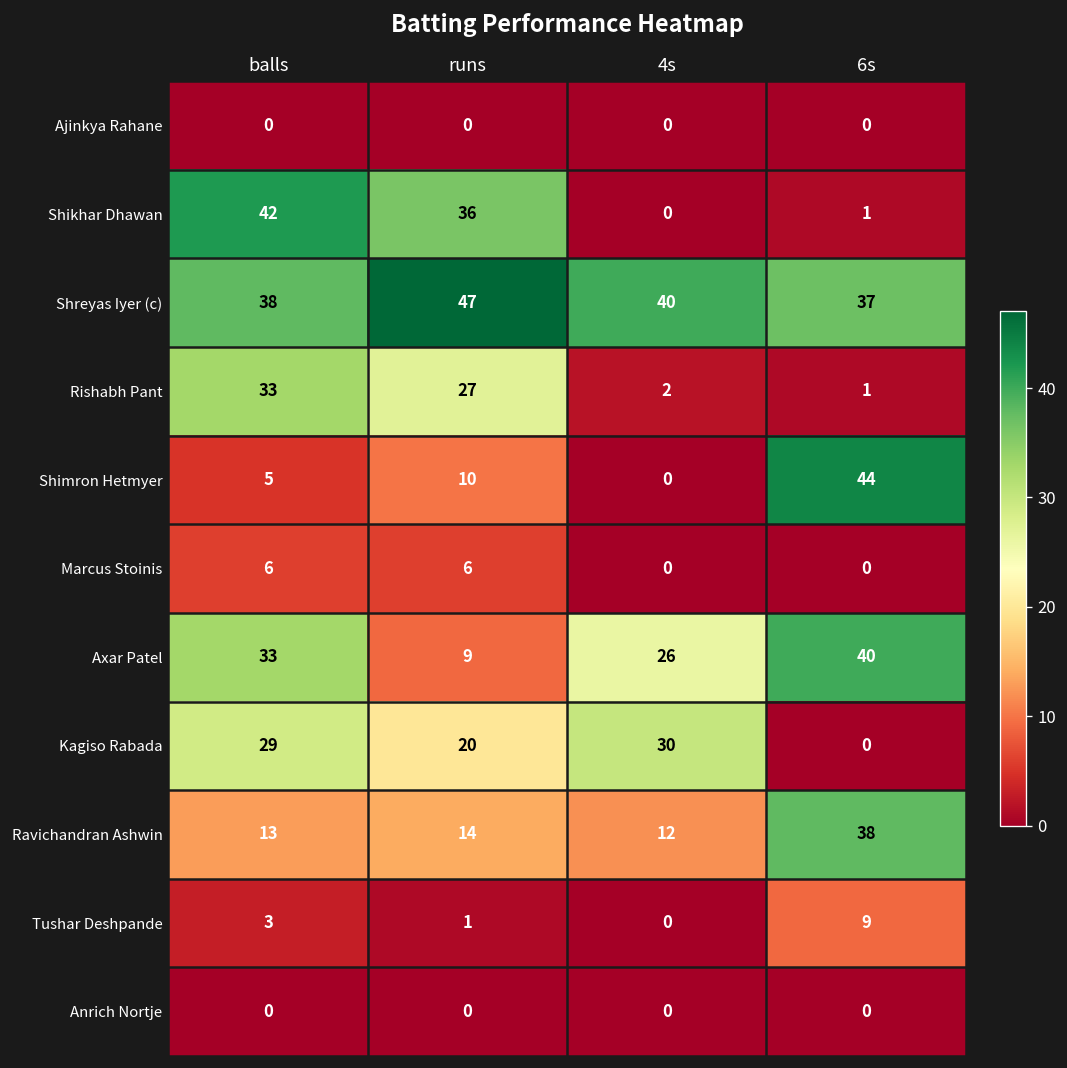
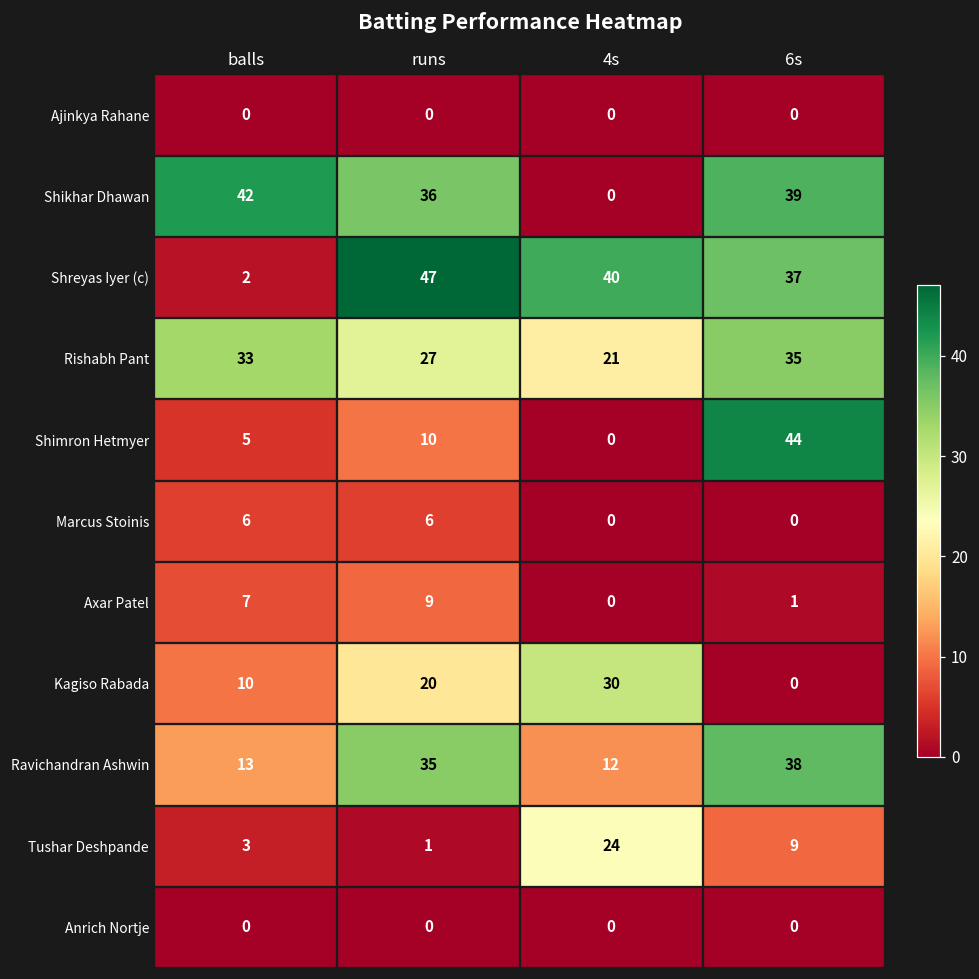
  {
    "Ajinkya Rahane": {
      "balls": 0,
      "runs": 0,
      "4s": 0,
      "6s": 0
    },
    "Shikhar Dhawan": {
      "balls": 42,
      "runs": 36,
      "4s": 0,
-     "6s": 1
+     "6s": 39
    },
    "Shreyas Iyer (c)": {
-     "balls": 38,
+     "balls": 2,
      "runs": 47,
      "4s": 40,
      "6s": 37
    },
    "Rishabh Pant": {
      "balls": 33,
      "runs": 27,
-     "4s": 2,
-     "6s": 1
+     "4s": 21,
+     "6s": 35
    },
    "Shimron Hetmyer": {
      "balls": 5,
      "runs": 10,
      "4s": 0,
      "6s": 44
    },
    "Marcus Stoinis": {
      "balls": 6,
      "runs": 6,
      "4s": 0,
      "6s": 0
    },
    "Axar Patel": {
-     "balls": 33,
+     "balls": 7,
      "runs": 9,
-     "4s": 26,
-     "6s": 40
+     "4s": 0,
+     "6s": 1
    },
    "Kagiso Rabada": {
-     "balls": 29,
+     "balls": 10,
      "runs": 20,
      "4s": 30,
      "6s": 0
    },
    "Ravichandran Ashwin": {
      "balls": 13,
-     "runs": 14,
+     "runs": 35,
      "4s": 12,
      "6s": 38
    },
    "Tushar Deshpande": {
      "balls": 3,
      "runs": 1,
-     "4s": 0,
+     "4s": 24,
      "6s": 9
    },
    "Anrich Nortje": {
      "balls": 0,
      "runs": 0,
      "4s": 0,
      "6s": 0
    }
  }
